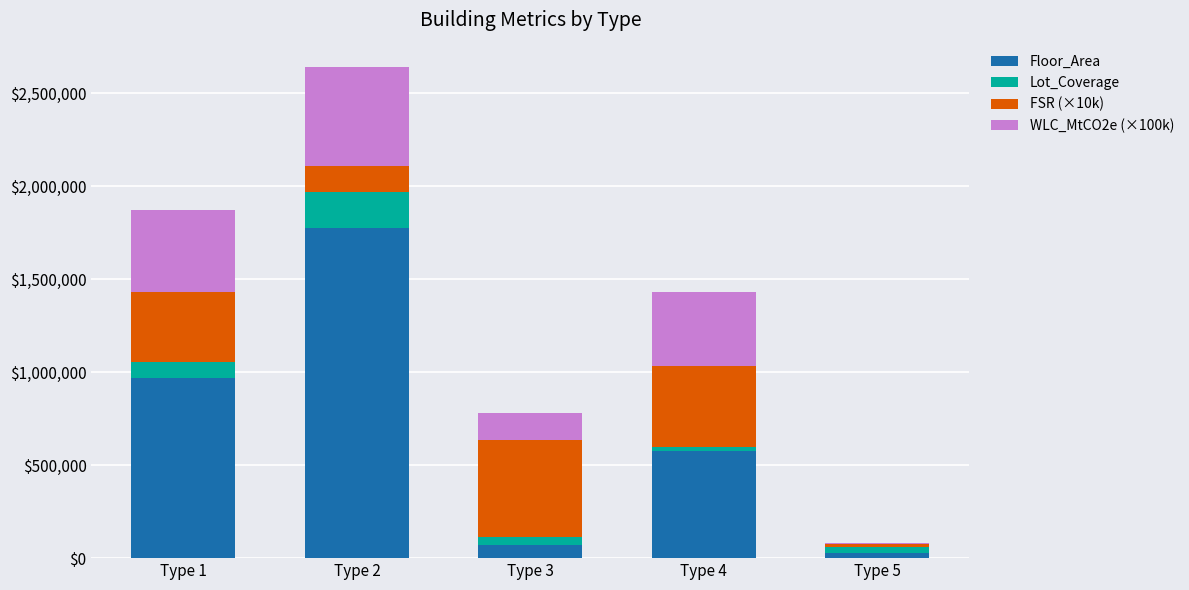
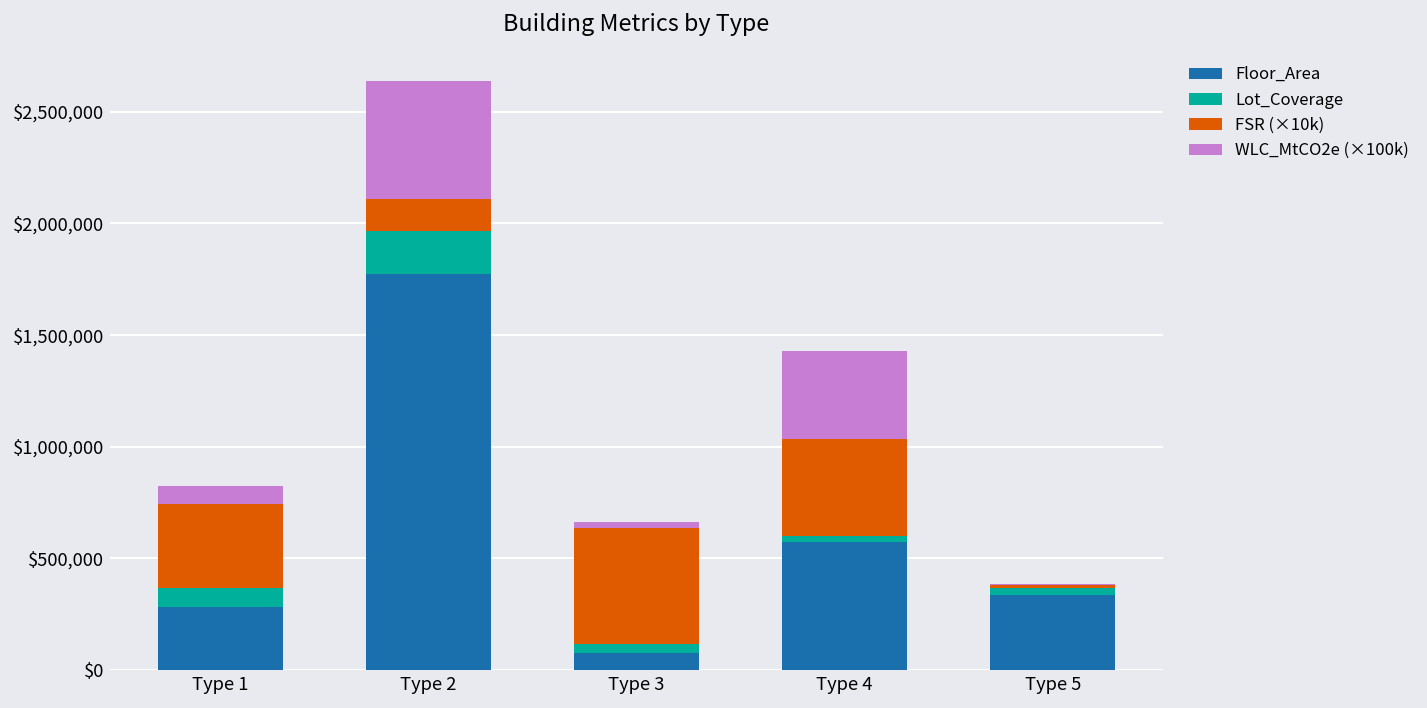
  {
    "Floor_Area": {
-     "Type 1": "$970,000",
+     "Type 1": "$280,000",
      "Type 2": "$1,770,000",
      "Type 3": "$70,000",
      "Type 4": "$570,000",
-     "Type 5": "$30,000"
+     "Type 5": "$330,000"
    },
    "Lot_Coverage": {
      "Type 1": "$80,000",
      "Type 2": "$190,000",
      "Type 3": "$40,000",
      "Type 4": "$20,000",
      "Type 5": "$30,000"
    },
    "FSR (×10k)": {
      "Type 1": "$380,000",
      "Type 2": "$140,000",
      "Type 3": "$520,000",
      "Type 4": "$440,000",
      "Type 5": "$10,000"
    },
    "WLC_MtCO2e (×100k)": {
-     "Type 1": "$440,000",
+     "Type 1": "$80,000",
      "Type 2": "$530,000",
-     "Type 3": "$140,000",
+     "Type 3": "$30,000",
      "Type 4": "$400,000"
    }
  }
